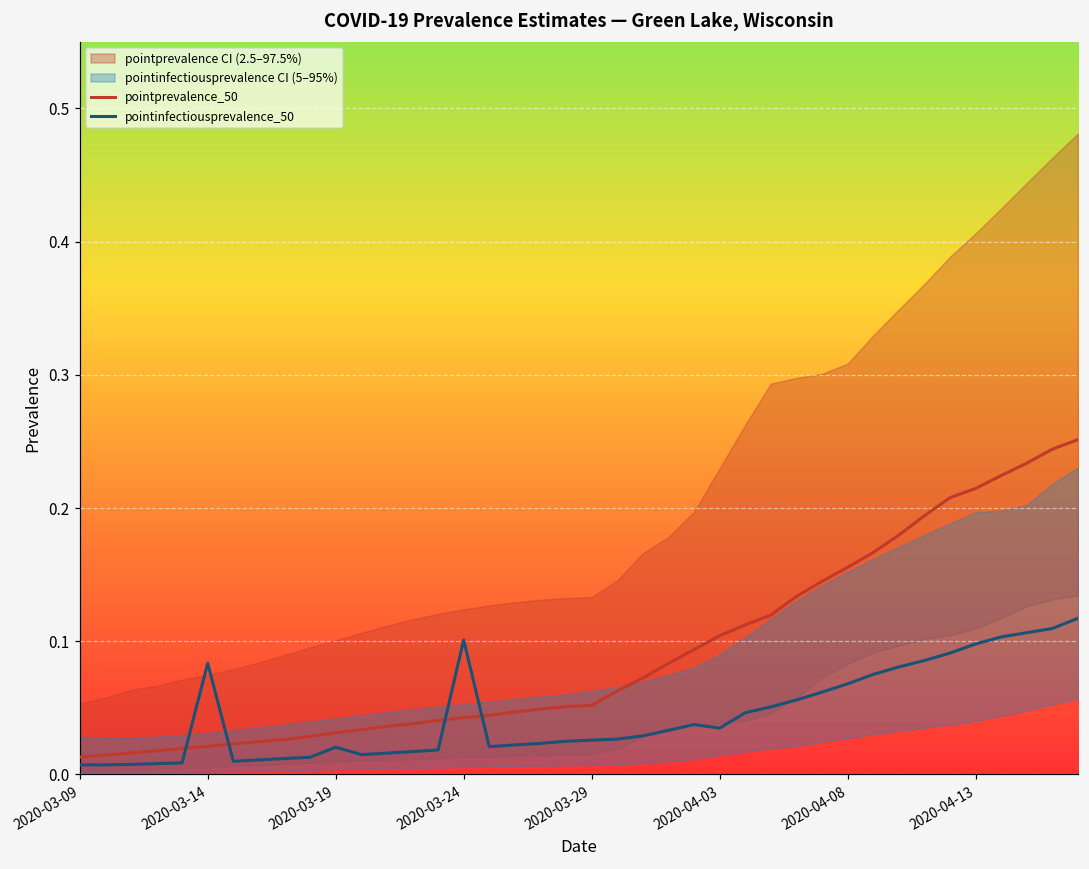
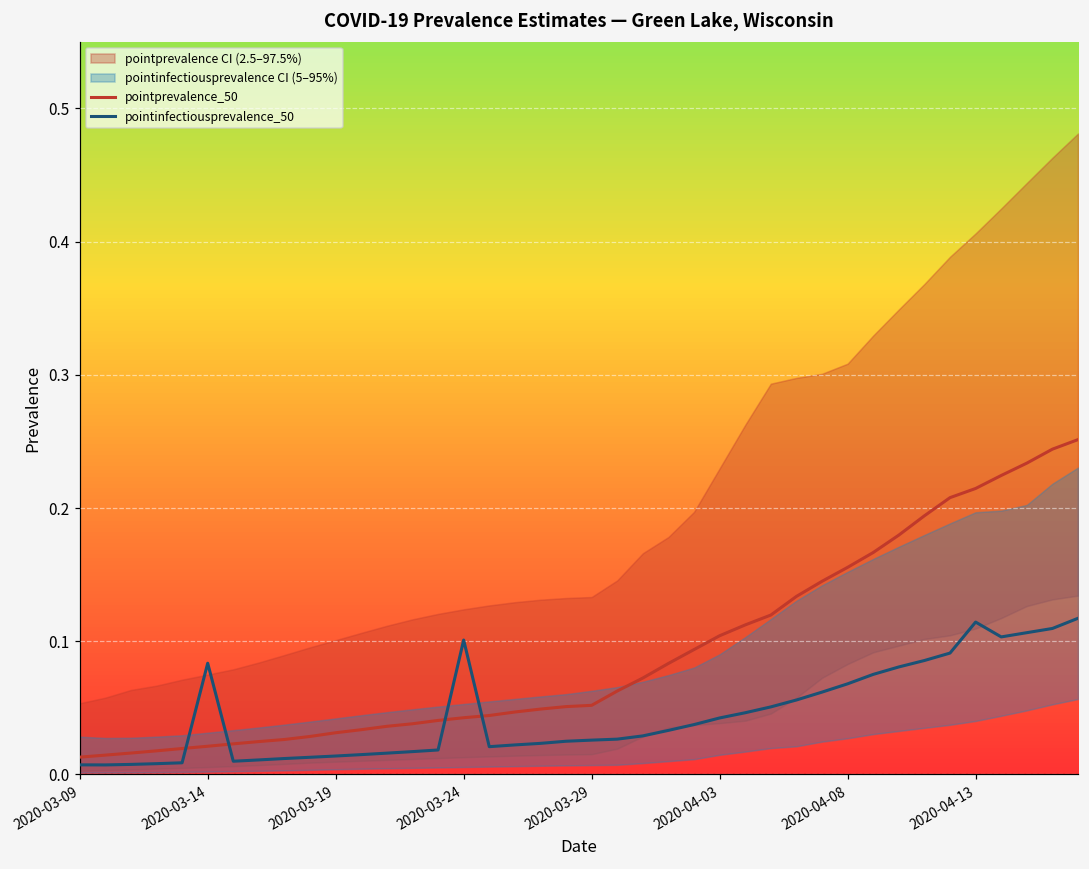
  {
    "pointinfectiousprevalence_50": {
      "2020-03-09": 0.007,
      "2020-03-14": 0.084,
-     "2020-03-19": 0.021,
+     "2020-03-19": 0.014,
      "2020-03-24": 0.101,
      "2020-03-29": 0.026,
-     "2020-04-03": 0.035,
+     "2020-04-03": 0.042,
      "2020-04-08": 0.068,
-     "2020-04-13": 0.098
+     "2020-04-13": 0.114
    }
  }
